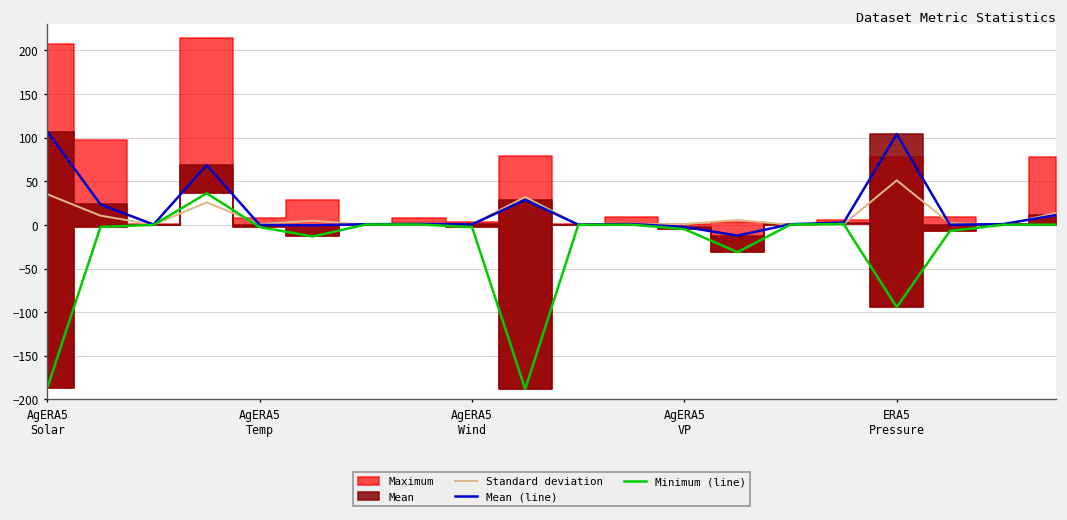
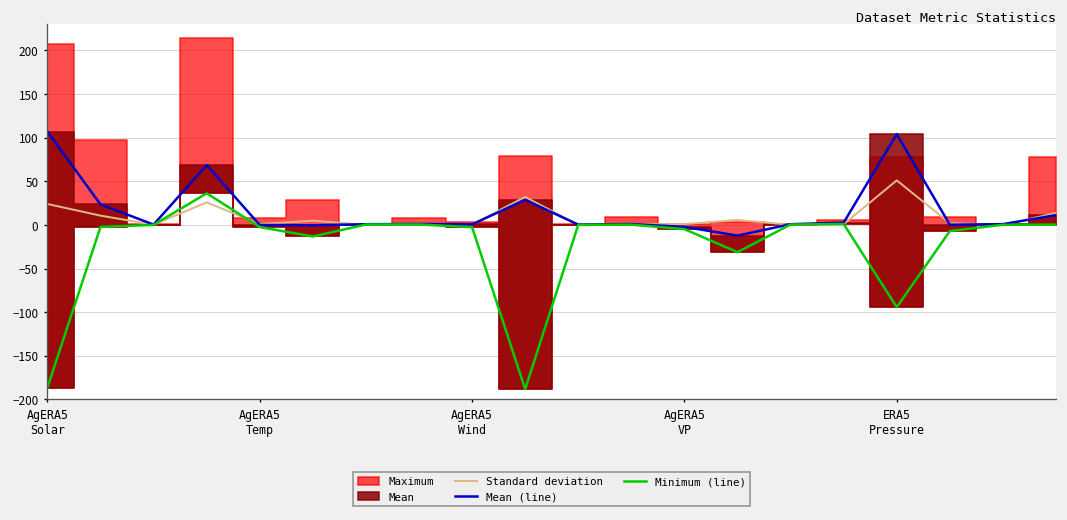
  {
    "Standard deviation": {
-     "AgERA5 Solar": 40,
+     "AgERA5 Solar": 20,
      "ERA5 Pressure": 50
    },
    "Mean (line)": {
      "ERA5 Pressure": 100
    },
    "Minimum (line)": {
      "AgERA5 Solar": -190,
      "ERA5 Pressure": -90
    }
  }
